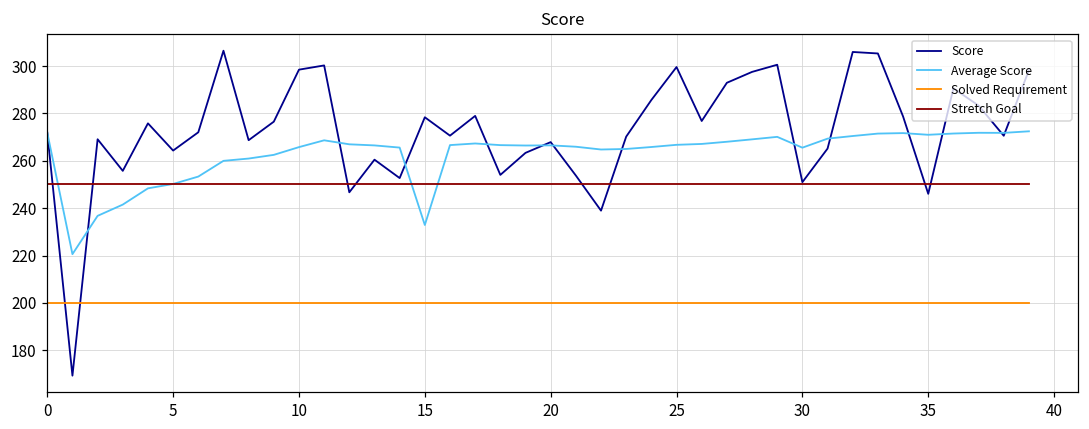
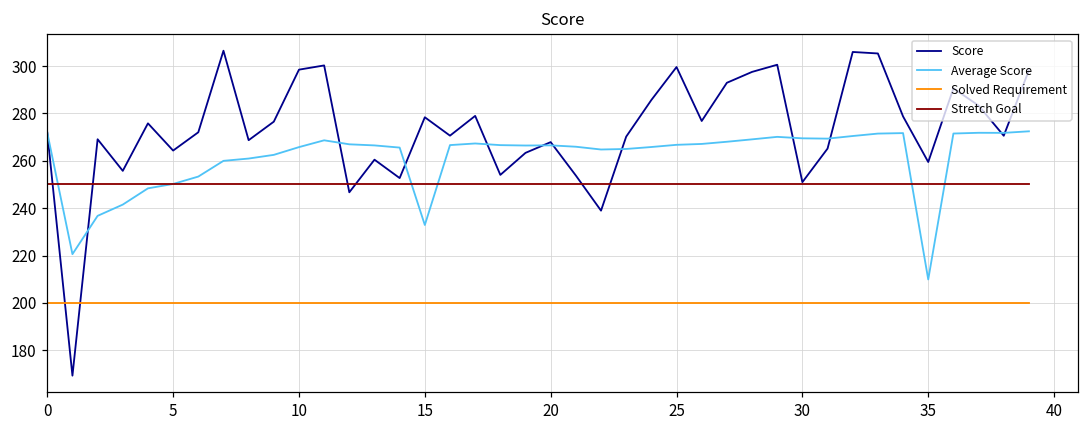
  {
    "Score": {
      "5": 264,
      "10": 298,
      "15": 278,
      "20": 268,
      "25": 300,
-     "35": 246
+     "35": 259
    },
    "Average Score": {
      "10": 266,
      "15": 233,
      "20": 267,
      "25": 267,
-     "30": 266,
-     "35": 271
+     "30": 269,
+     "35": 210
    },
    "Solved Requirement": {
      "0": 200,
      "5": 200,
      "10": 200,
      "15": 200,
      "20": 200,
      "25": 200,
      "30": 200,
      "35": 200
    },
    "Stretch Goal": {
      "0": 250,
      "10": 250,
      "15": 250,
      "20": 250,
      "25": 250,
      "35": 250
    }
  }
